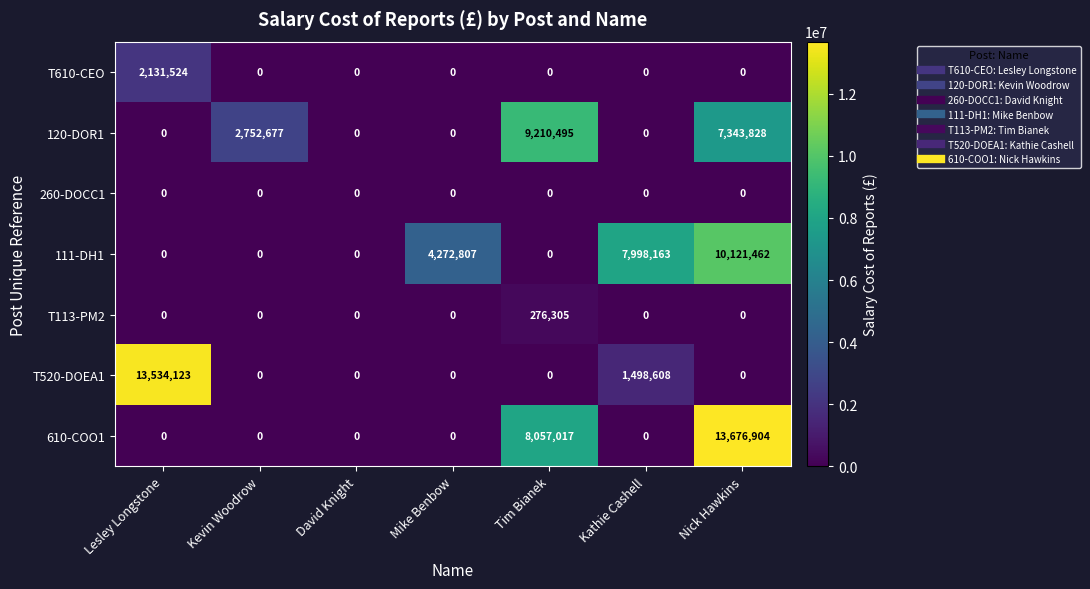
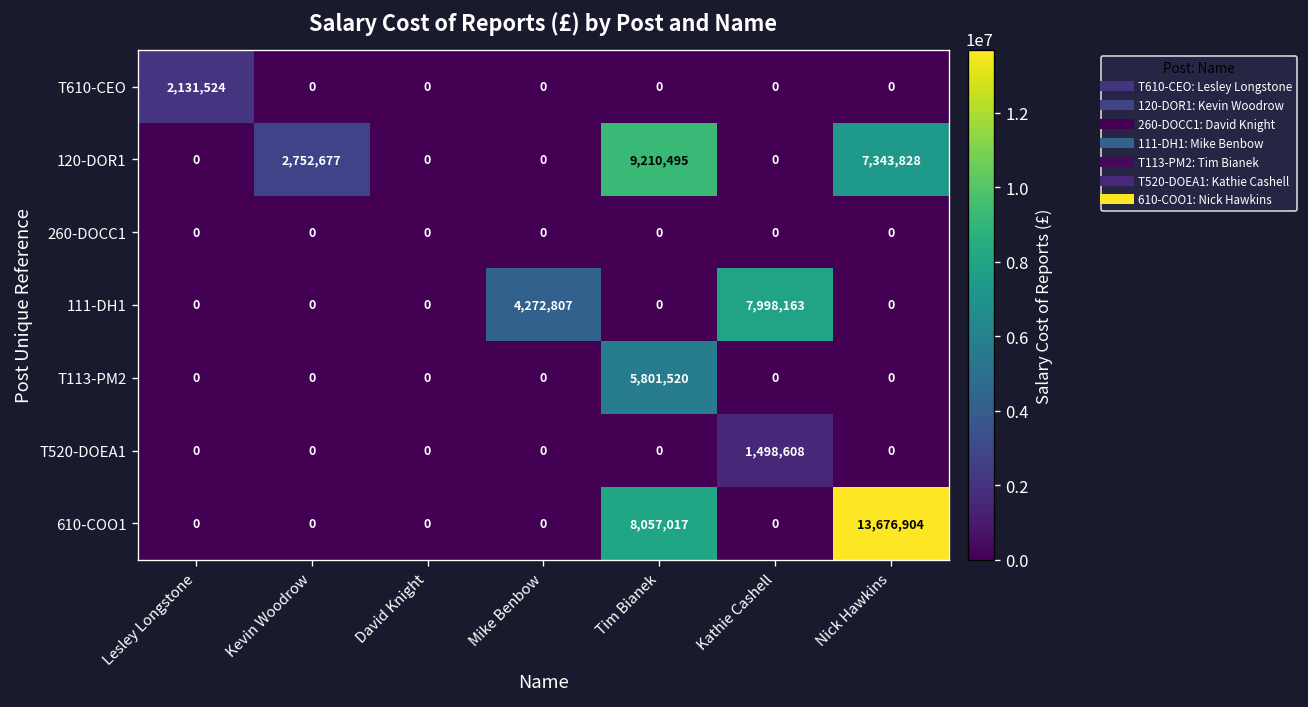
  {
    "T610-CEO": {
      "Lesley Longstone": "2,131,524",
      "Kevin Woodrow": "0",
      "David Knight": "0",
      "Mike Benbow": "0",
      "Tim Bianek": "0",
      "Kathie Cashell": "0",
      "Nick Hawkins": "0"
    },
    "120-DOR1": {
      "Lesley Longstone": "0",
      "Kevin Woodrow": "2,752,677",
      "David Knight": "0",
      "Mike Benbow": "0",
      "Tim Bianek": "9,210,495",
      "Kathie Cashell": "0",
      "Nick Hawkins": "7,343,828"
    },
    "260-DOCC1": {
      "Lesley Longstone": "0",
      "Kevin Woodrow": "0",
      "David Knight": "0",
      "Mike Benbow": "0",
      "Tim Bianek": "0",
      "Kathie Cashell": "0",
      "Nick Hawkins": "0"
    },
    "111-DH1": {
      "Lesley Longstone": "0",
      "Kevin Woodrow": "0",
      "David Knight": "0",
      "Mike Benbow": "4,272,807",
      "Tim Bianek": "0",
      "Kathie Cashell": "7,998,163",
-     "Nick Hawkins": "10,121,462"
+     "Nick Hawkins": "0"
    },
    "T113-PM2": {
      "Lesley Longstone": "0",
      "Kevin Woodrow": "0",
      "David Knight": "0",
      "Mike Benbow": "0",
-     "Tim Bianek": "276,305",
+     "Tim Bianek": "5,801,520",
      "Kathie Cashell": "0",
      "Nick Hawkins": "0"
    },
    "T520-DOEA1": {
-     "Lesley Longstone": "13,534,123",
+     "Lesley Longstone": "0",
      "Kevin Woodrow": "0",
      "David Knight": "0",
      "Mike Benbow": "0",
      "Tim Bianek": "0",
      "Kathie Cashell": "1,498,608",
      "Nick Hawkins": "0"
    },
    "610-COO1": {
      "Lesley Longstone": "0",
      "Kevin Woodrow": "0",
      "David Knight": "0",
      "Mike Benbow": "0",
      "Tim Bianek": "8,057,017",
      "Kathie Cashell": "0",
      "Nick Hawkins": "13,676,904"
    }
  }
